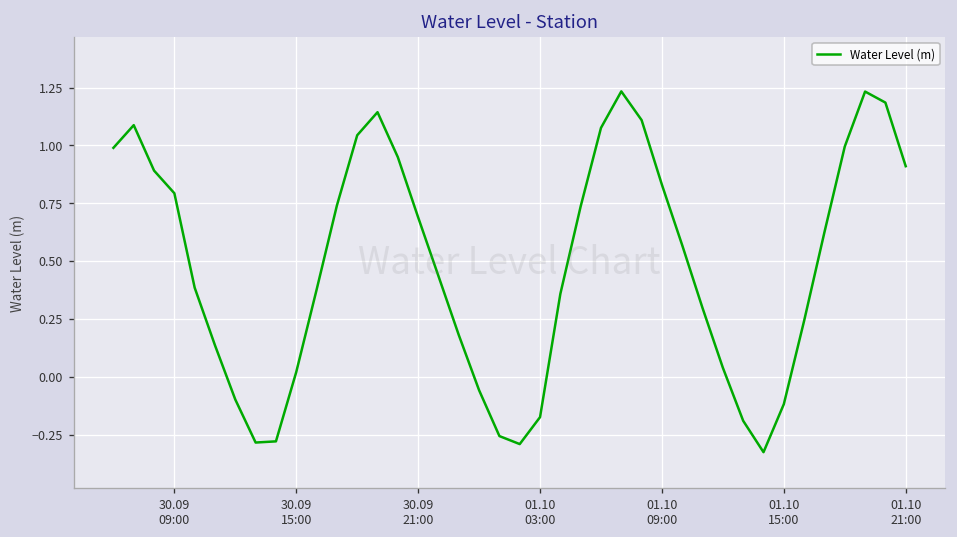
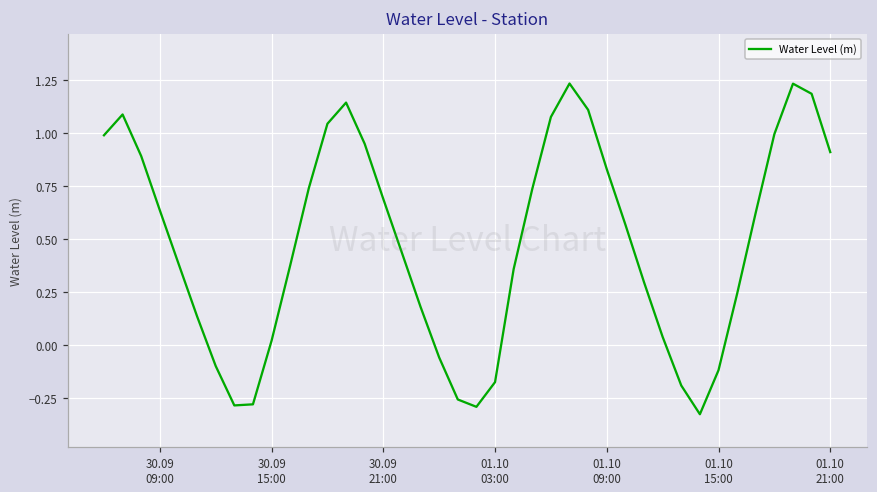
  {
-   "30.09 09:00": 0.79,
+   "30.09 09:00": 0.64,
    "30.09 15:00": 0.02,
    "30.09 21:00": 0.69,
    "01.10 03:00": -0.17,
    "01.10 09:00": 0.83,
    "01.10 15:00": -0.12,
    "01.10 21:00": 0.91
  }
